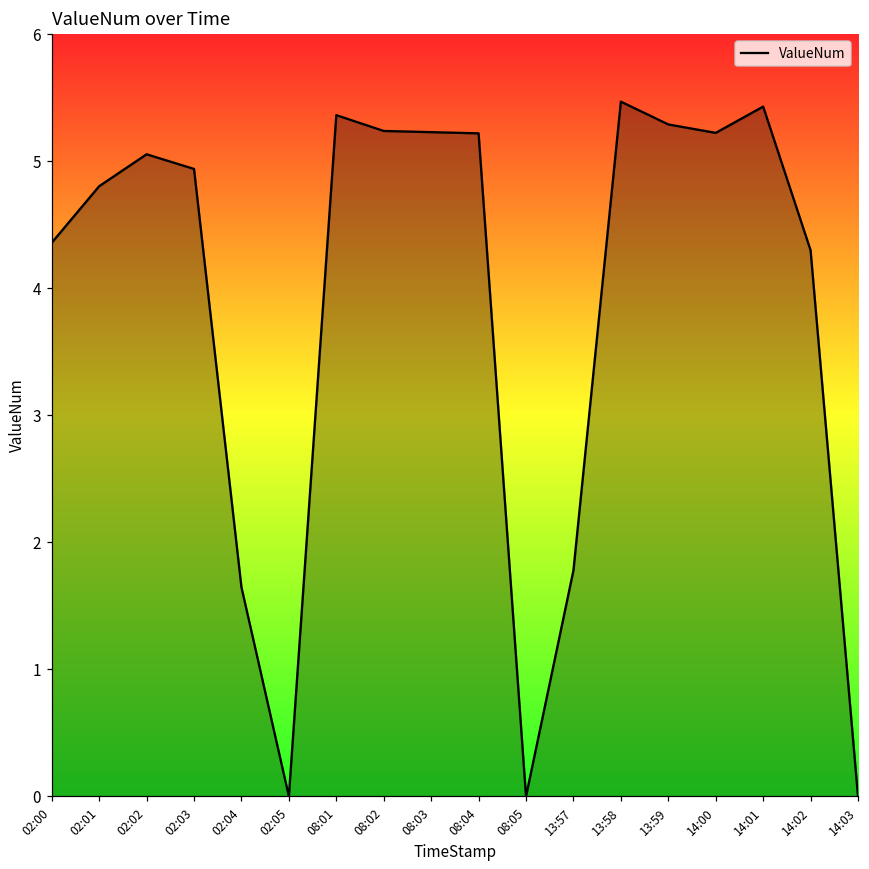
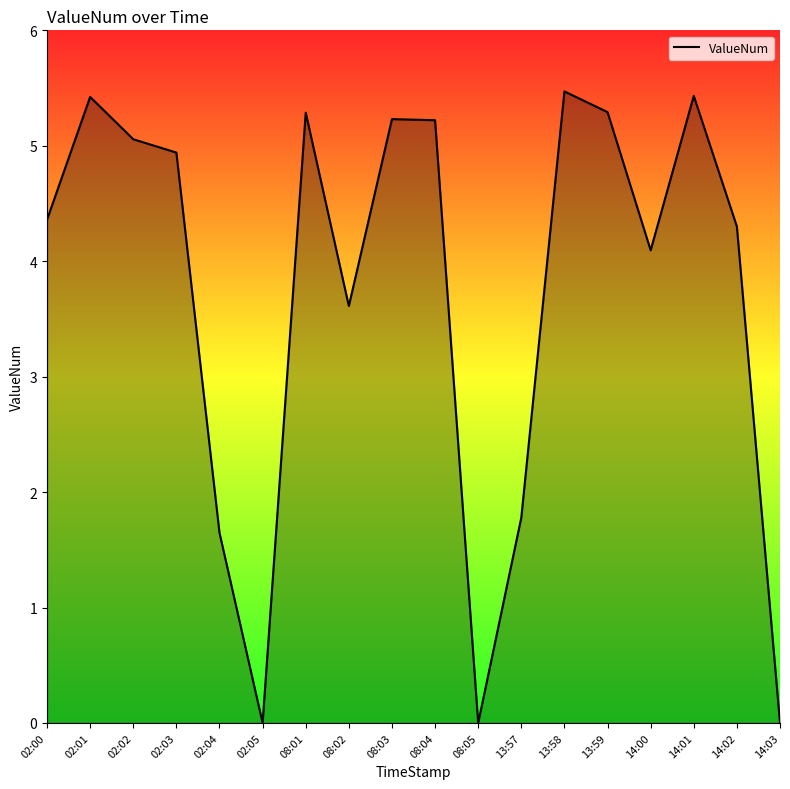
  {
    "02:00": 4.36,
-   "02:01": 4.80,
+   "02:01": 5.42,
    "02:02": 5.06,
    "02:03": 4.94,
    "02:04": 1.65,
    "02:05": 0.00,
-   "08:01": 5.36,
-   "08:02": 5.24,
+   "08:01": 5.29,
+   "08:02": 3.61,
    "08:03": 5.23,
    "08:04": 5.22,
    "08:05": 0.00,
    "13:57": 1.78,
    "13:58": 5.47,
    "13:59": 5.29,
-   "14:00": 5.22,
+   "14:00": 4.09,
    "14:01": 5.43,
    "14:02": 4.30,
    "14:03": 0.00
  }
